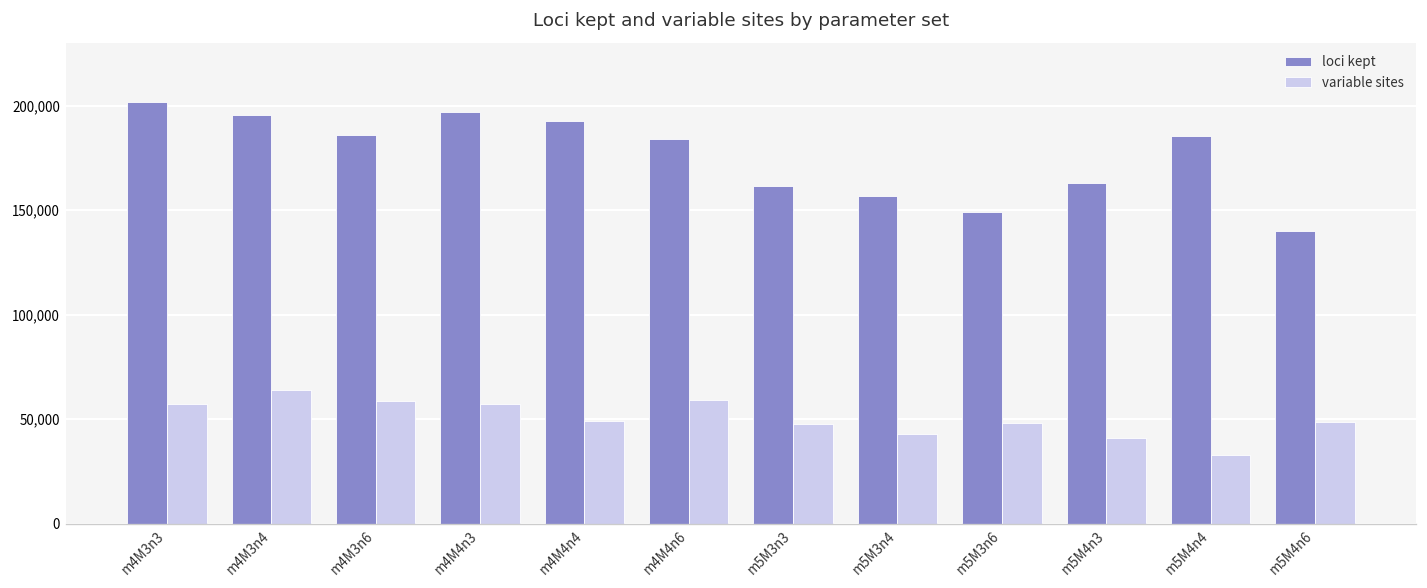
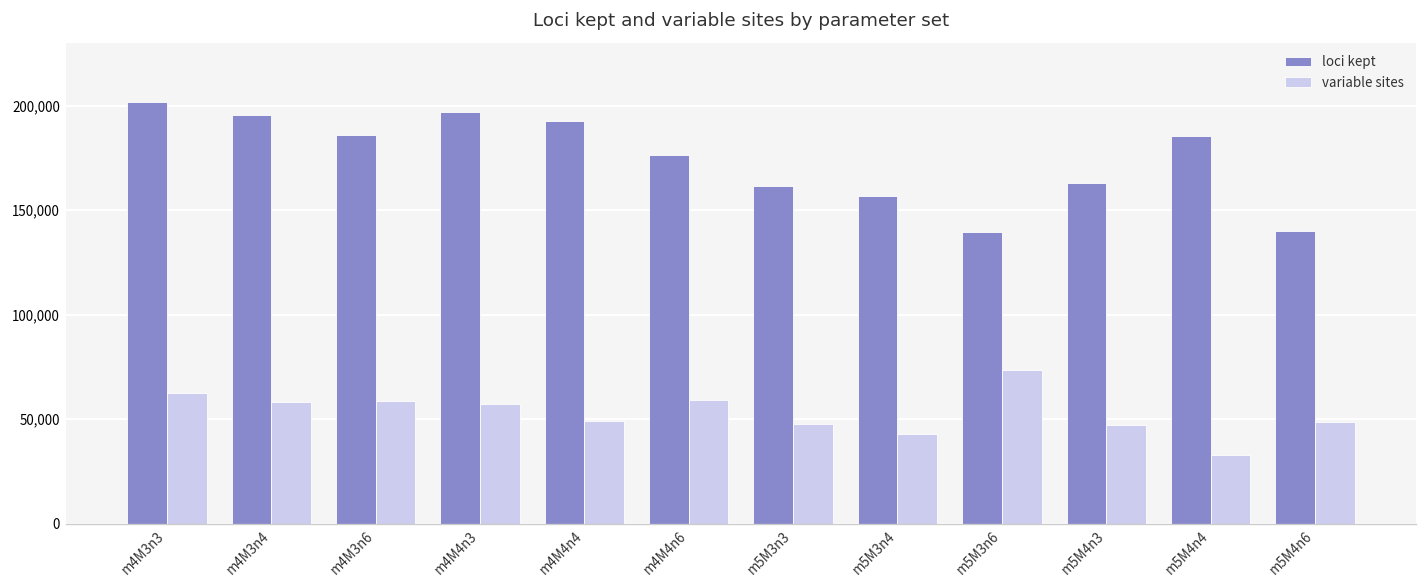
  {
    "loci kept": {
      "m4M3n3": "202,000",
      "m4M3n4": "195,000",
      "m4M3n6": "186,000",
      "m4M4n3": "197,000",
      "m4M4n4": "193,000",
-     "m4M4n6": "184,000",
+     "m4M4n6": "176,000",
      "m5M3n3": "162,000",
      "m5M3n4": "157,000",
-     "m5M3n6": "149,000",
+     "m5M3n6": "140,000",
      "m5M4n3": "163,000",
      "m5M4n4": "186,000",
      "m5M4n6": "140,000"
    },
    "variable sites": {
-     "m4M3n3": "57,000",
-     "m4M3n4": "64,000",
+     "m4M3n3": "63,000",
+     "m4M3n4": "58,000",
      "m4M3n6": "59,000",
      "m4M4n3": "57,000",
      "m4M4n4": "49,000",
      "m4M4n6": "59,000",
      "m5M3n3": "48,000",
      "m5M3n4": "43,000",
-     "m5M3n6": "48,000",
-     "m5M4n3": "41,000",
+     "m5M3n6": "74,000",
+     "m5M4n3": "47,000",
      "m5M4n4": "33,000",
      "m5M4n6": "49,000"
    }
  }
